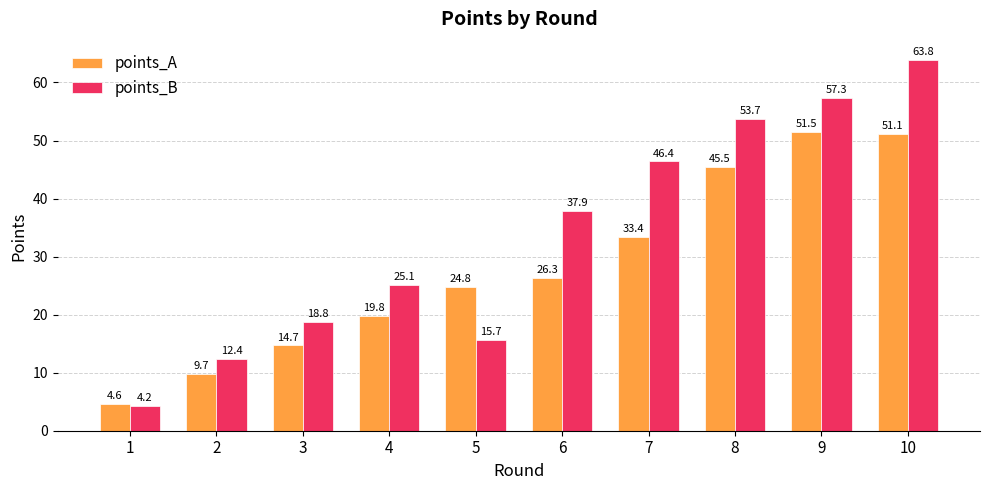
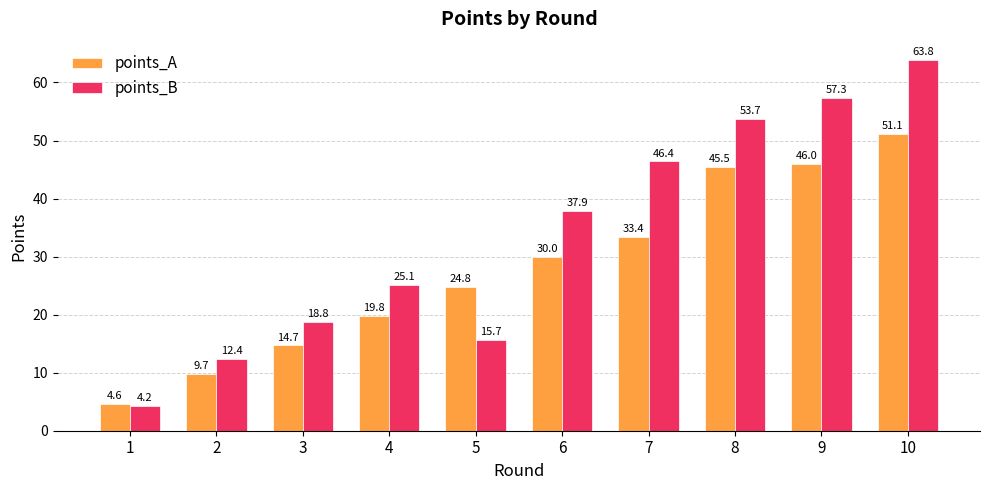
  {
    "points_A": {
      "1": 4.6,
      "2": 9.7,
      "3": 14.7,
      "4": 19.8,
      "5": 24.8,
-     "6": 26.3,
+     "6": 30.0,
      "7": 33.4,
      "8": 45.5,
-     "9": 51.5,
+     "9": 46.0,
      "10": 51.1
    },
    "points_B": {
      "1": 4.2,
      "2": 12.4,
      "3": 18.8,
      "4": 25.1,
      "5": 15.7,
      "6": 37.9,
      "7": 46.4,
      "8": 53.7,
      "9": 57.3,
      "10": 63.8
    }
  }
